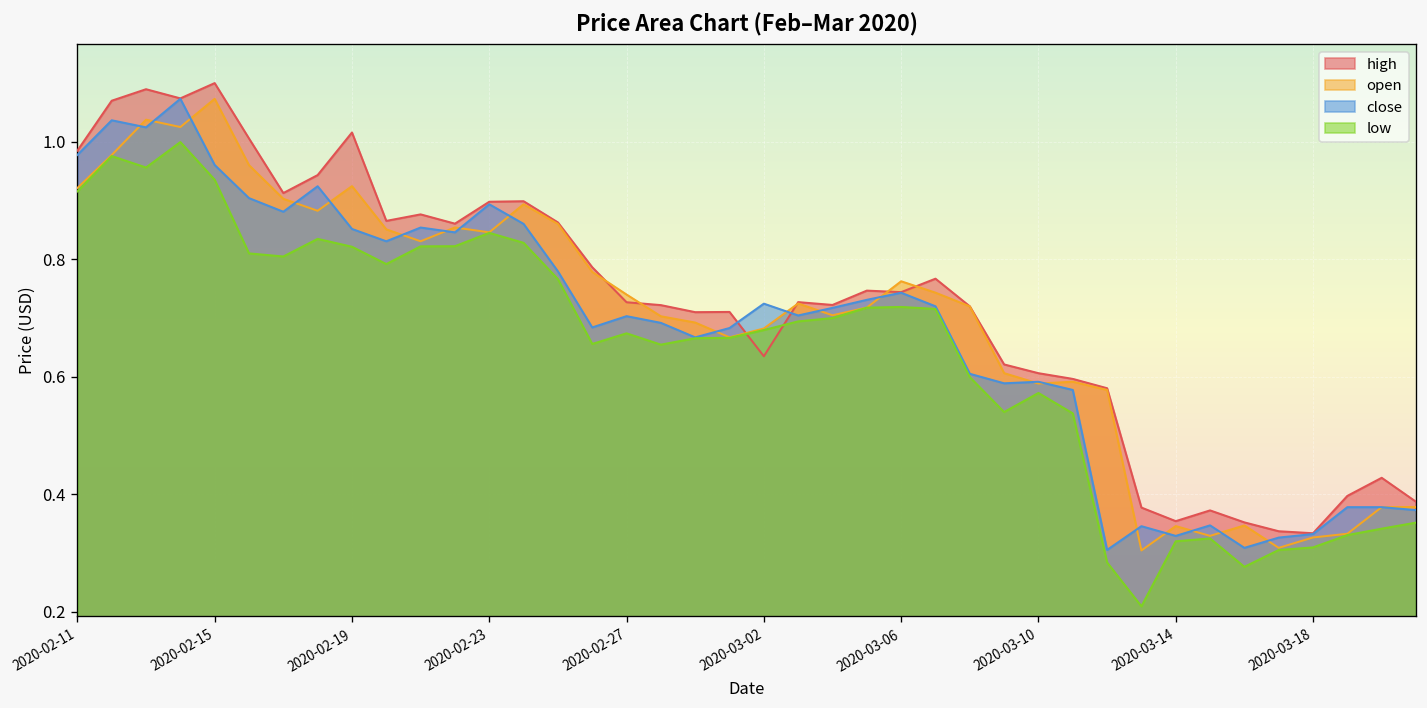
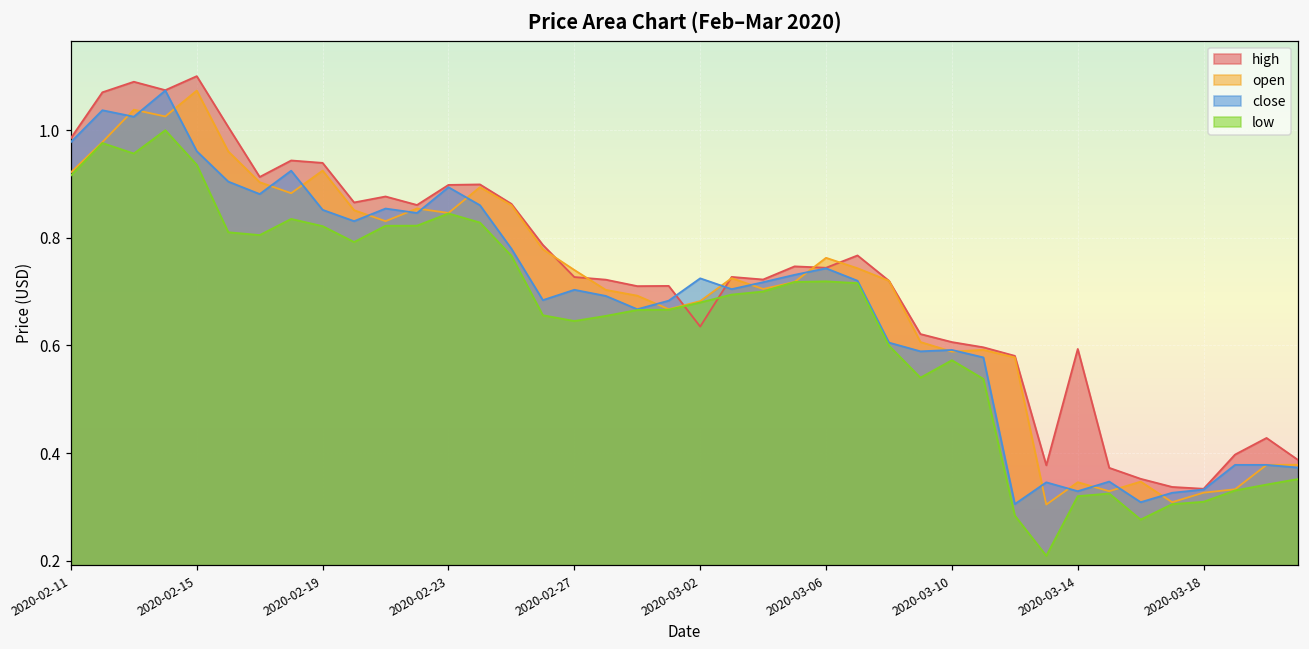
  {
    "high": {
      "2020-02-11": 0.99,
      "2020-02-15": 1.10,
-     "2020-02-19": 1.02,
+     "2020-02-19": 0.94,
      "2020-02-27": 0.73,
      "2020-03-02": 0.63,
      "2020-03-10": 0.61,
-     "2020-03-14": 0.35
+     "2020-03-14": 0.59
    },
    "open": {
      "2020-02-11": 0.92,
      "2020-02-15": 1.07,
      "2020-02-19": 0.92,
      "2020-02-27": 0.74,
      "2020-03-06": 0.76,
      "2020-03-14": 0.35,
      "2020-03-18": 0.33
    },
    "close": {
      "2020-02-11": 0.98,
      "2020-02-15": 0.96,
      "2020-02-19": 0.85,
      "2020-02-27": 0.70,
      "2020-03-02": 0.72,
      "2020-03-14": 0.33
    },
    "low": {
      "2020-02-11": 0.92,
      "2020-02-15": 0.94,
      "2020-02-19": 0.82,
-     "2020-02-27": 0.67,
+     "2020-02-27": 0.65,
      "2020-03-06": 0.72,
      "2020-03-10": 0.57,
      "2020-03-14": 0.32,
      "2020-03-18": 0.31
    }
  }
